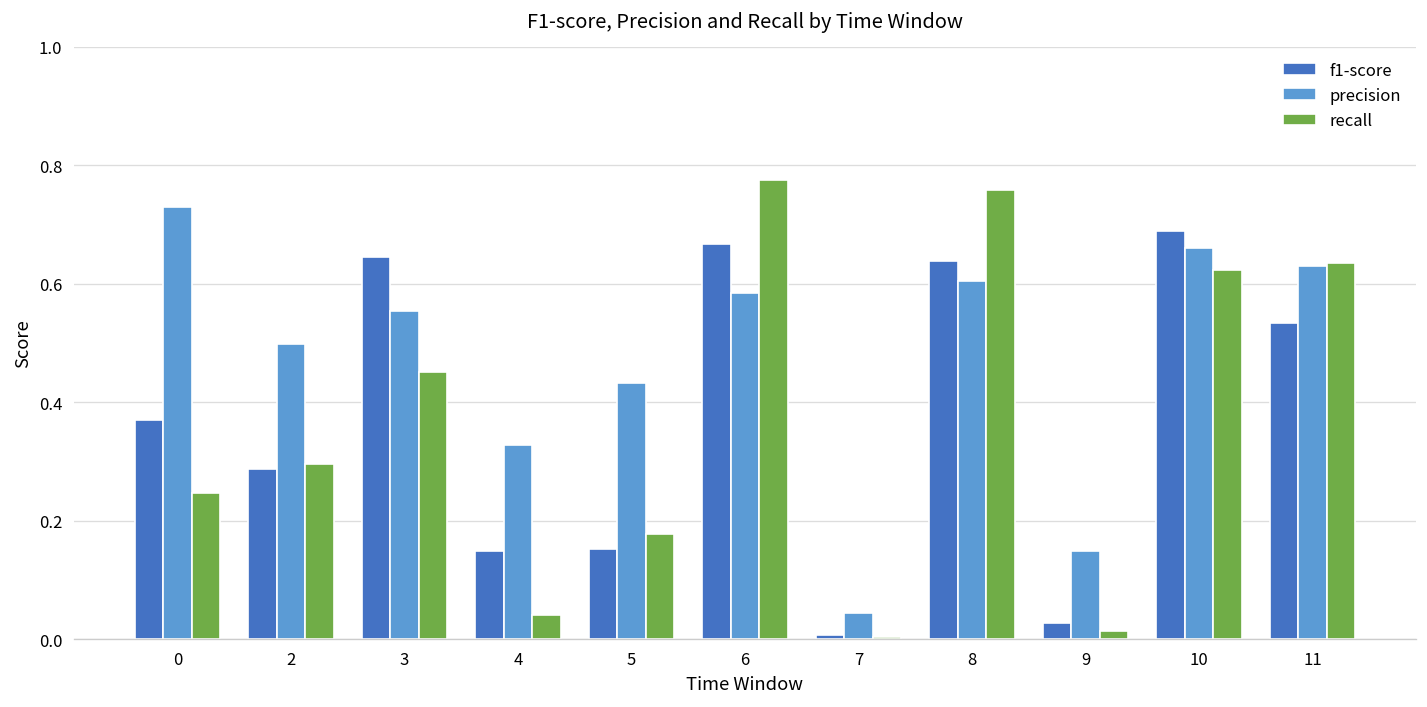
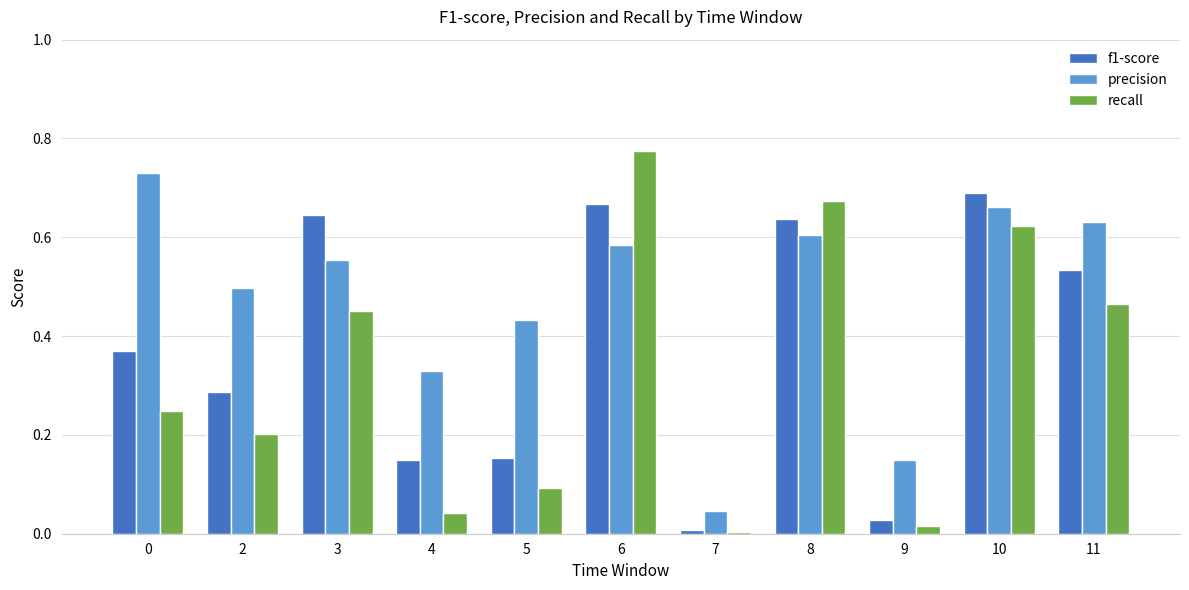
  {
    "recall": {
      "0": 0.25,
-     "2": 0.30,
+     "2": 0.20,
      "3": 0.45,
      "4": 0.04,
-     "5": 0.18,
+     "5": 0.09,
      "6": 0.77,
-     "8": 0.76,
+     "8": 0.67,
      "9": 0.01,
      "10": 0.62,
-     "11": 0.63
+     "11": 0.46
    }
  }
